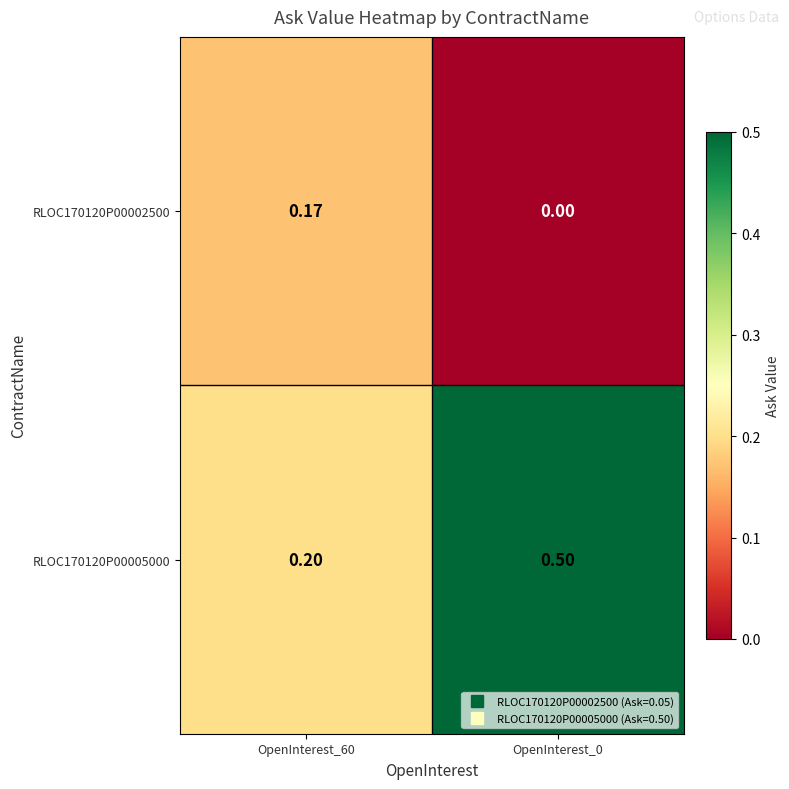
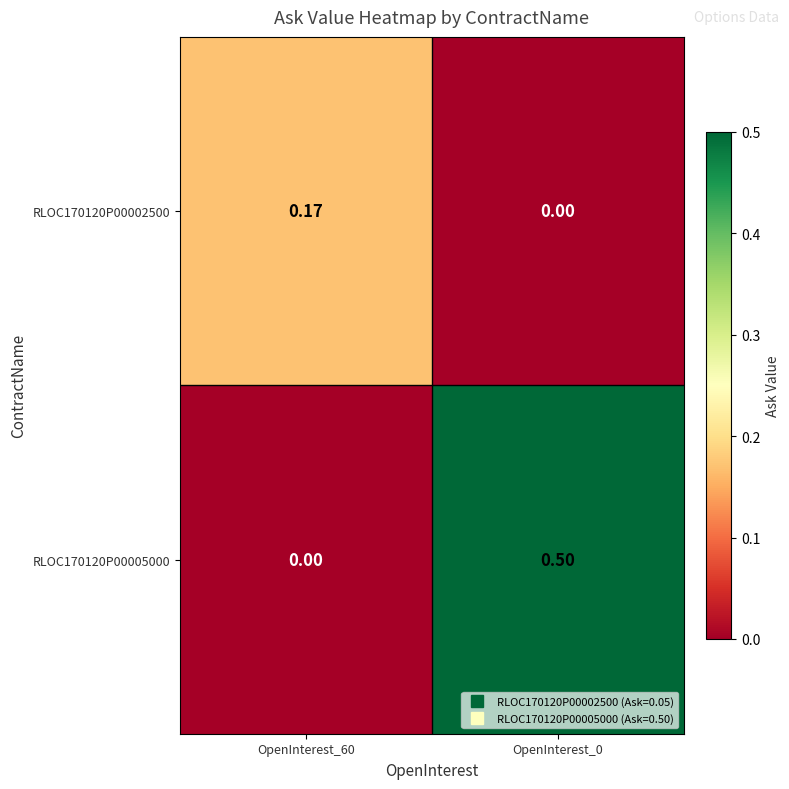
  {
    "RLOC170120P00002500": {
      "OpenInterest_60": 0.17,
      "OpenInterest_0": 0.00
    },
    "RLOC170120P00005000": {
-     "OpenInterest_60": 0.20,
+     "OpenInterest_60": 0.00,
      "OpenInterest_0": 0.50
    }
  }
